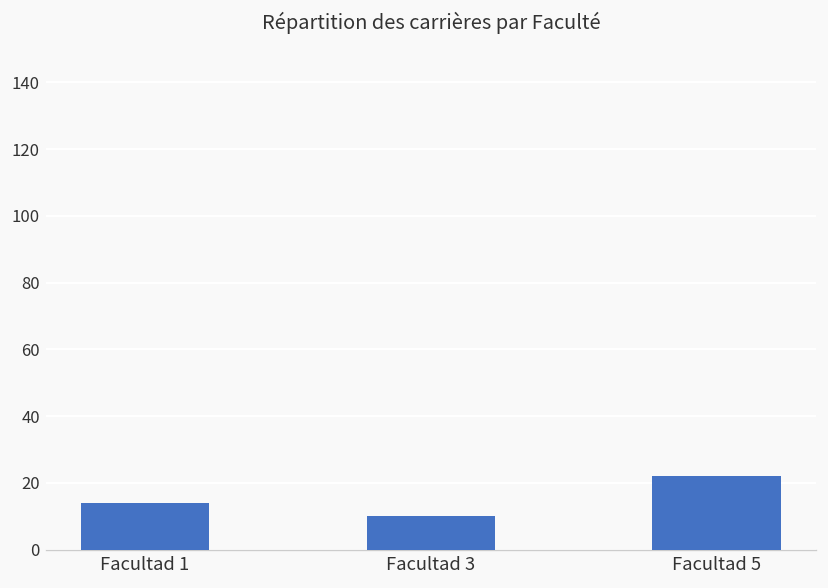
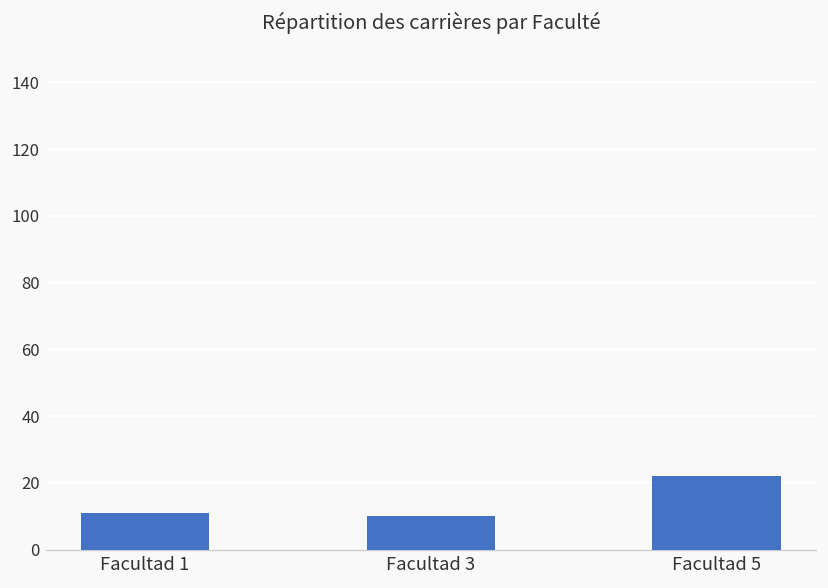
  {
-   "Facultad 1": 14,
+   "Facultad 1": 11,
    "Facultad 3": 10,
    "Facultad 5": 22
  }
